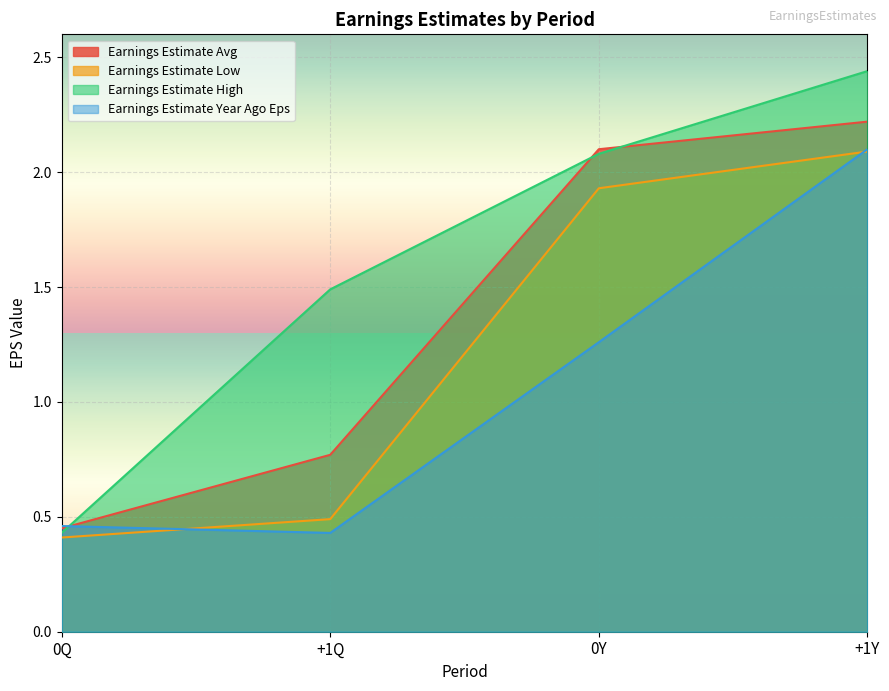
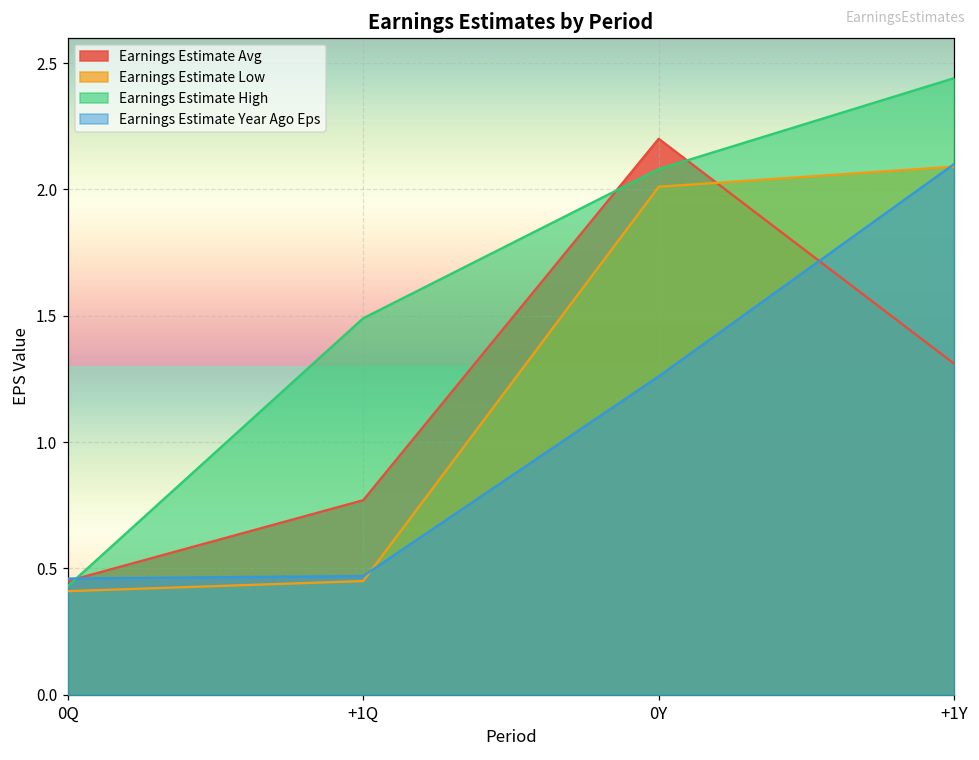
  {
    "Earnings Estimate Avg": {
      "+1Q": 0.77,
-     "0Y": 2.1,
-     "+1Y": 2.22
+     "0Y": 2.2,
+     "+1Y": 1.31
    },
    "Earnings Estimate Low": {
      "0Q": 0.41,
-     "+1Q": 0.49,
-     "0Y": 1.93
+     "+1Q": 0.45,
+     "0Y": 2.01
    },
    "Earnings Estimate High": {
      "0Q": 0.43,
      "+1Q": 1.49,
      "0Y": 2.08,
      "+1Y": 2.44
    },
    "Earnings Estimate Year Ago Eps": {
-     "+1Q": 0.43,
+     "+1Q": 0.47,
      "0Y": 1.26
    }
  }
